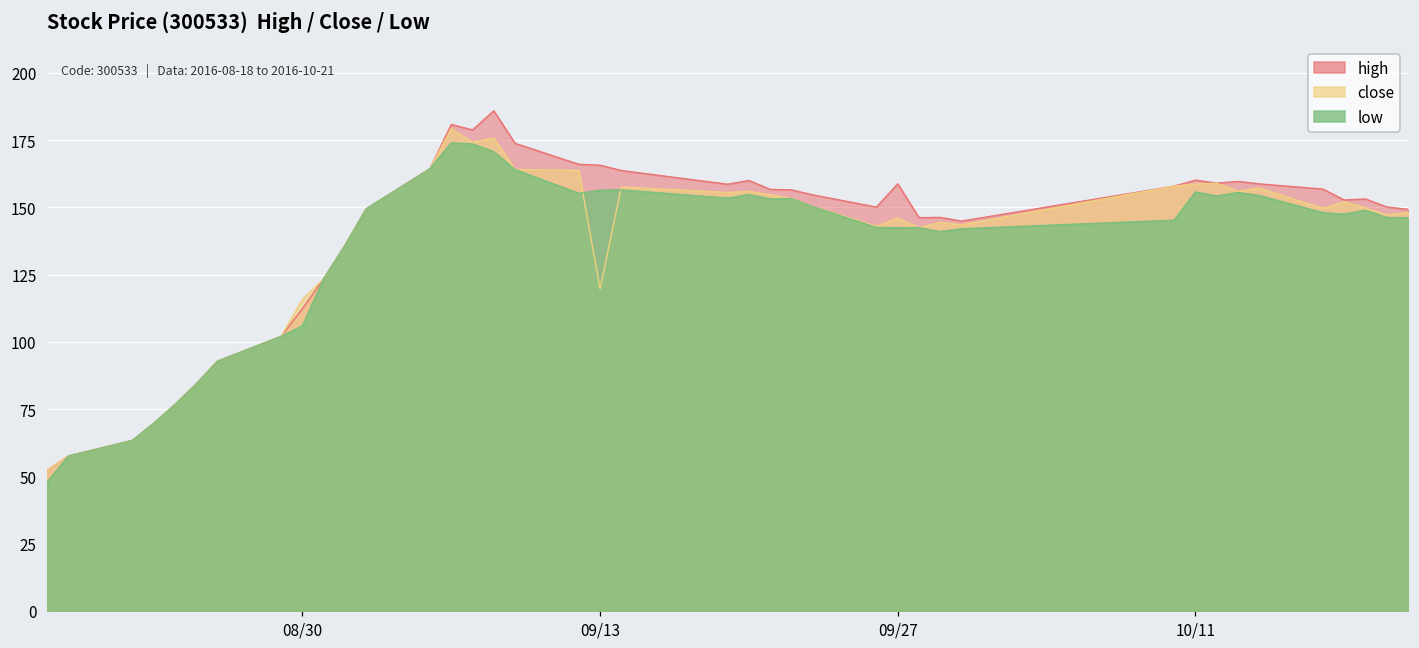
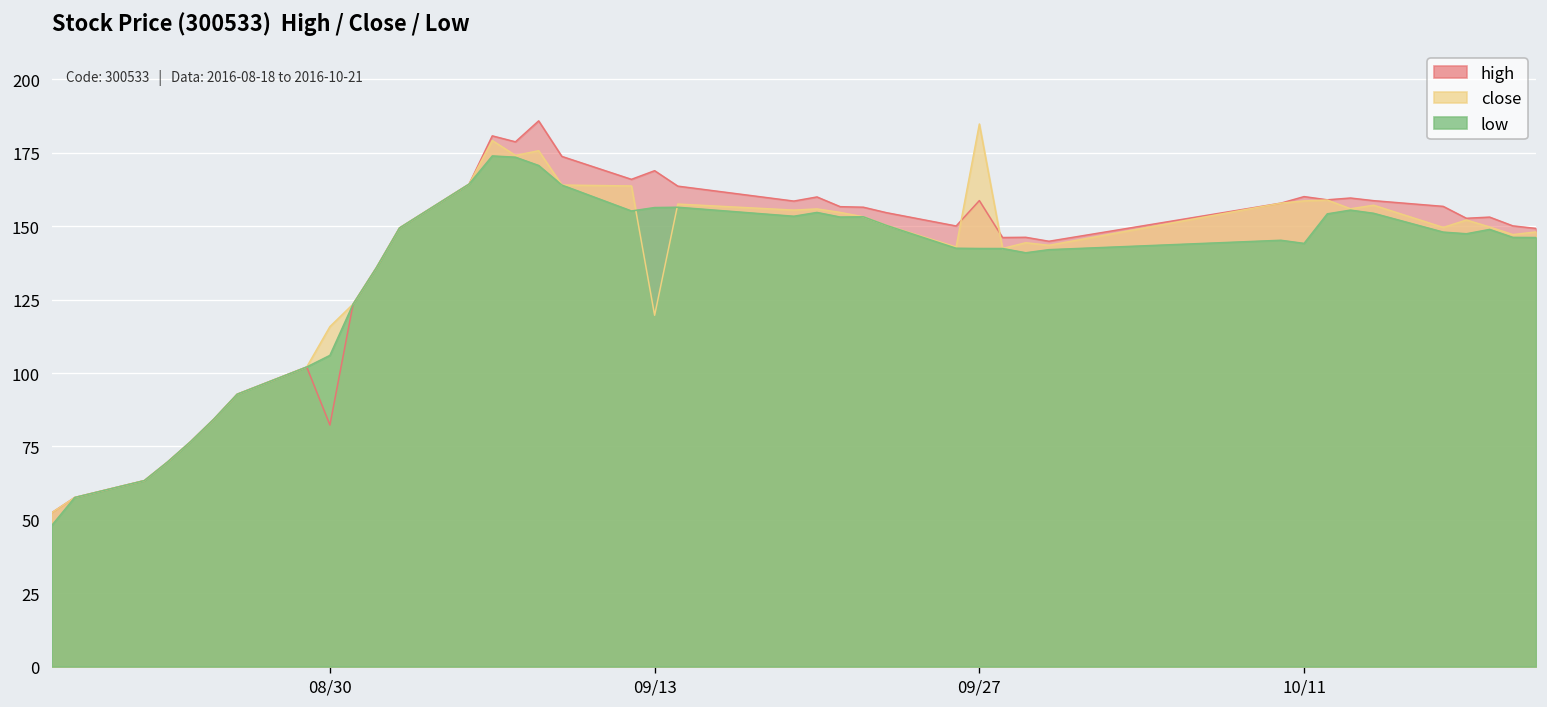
  {
    "high": {
-     "08/30": 112,
-     "09/13": 166,
+     "08/30": 82,
+     "09/13": 169,
      "09/27": 159,
      "10/11": 160
    },
    "close": {
      "08/30": 116,
      "09/13": 120,
-     "09/27": 146,
+     "09/27": 185,
      "10/11": 159
    },
    "low": {
      "08/30": 106,
      "09/13": 156,
      "09/27": 142,
-     "10/11": 156
+     "10/11": 144
    }
  }
